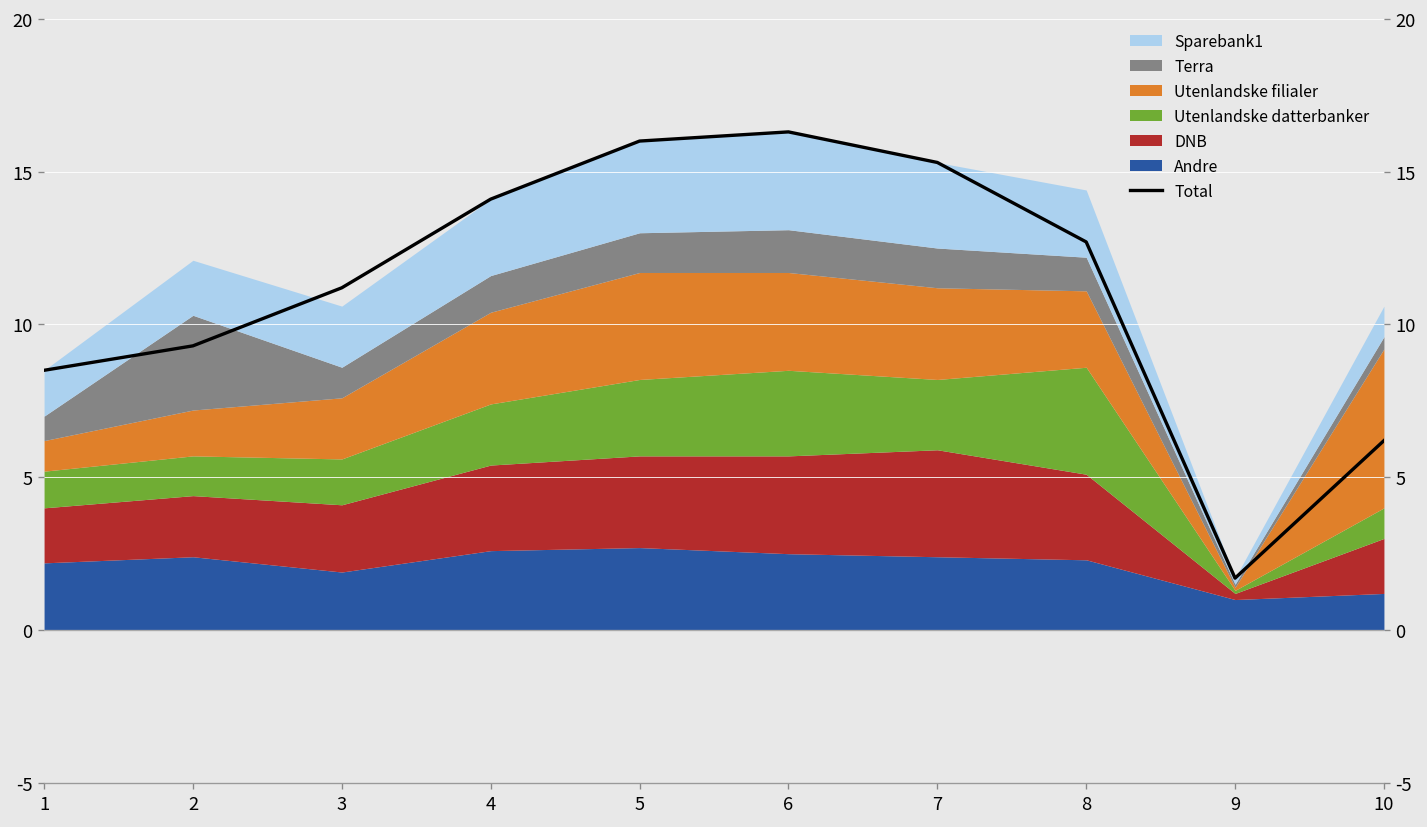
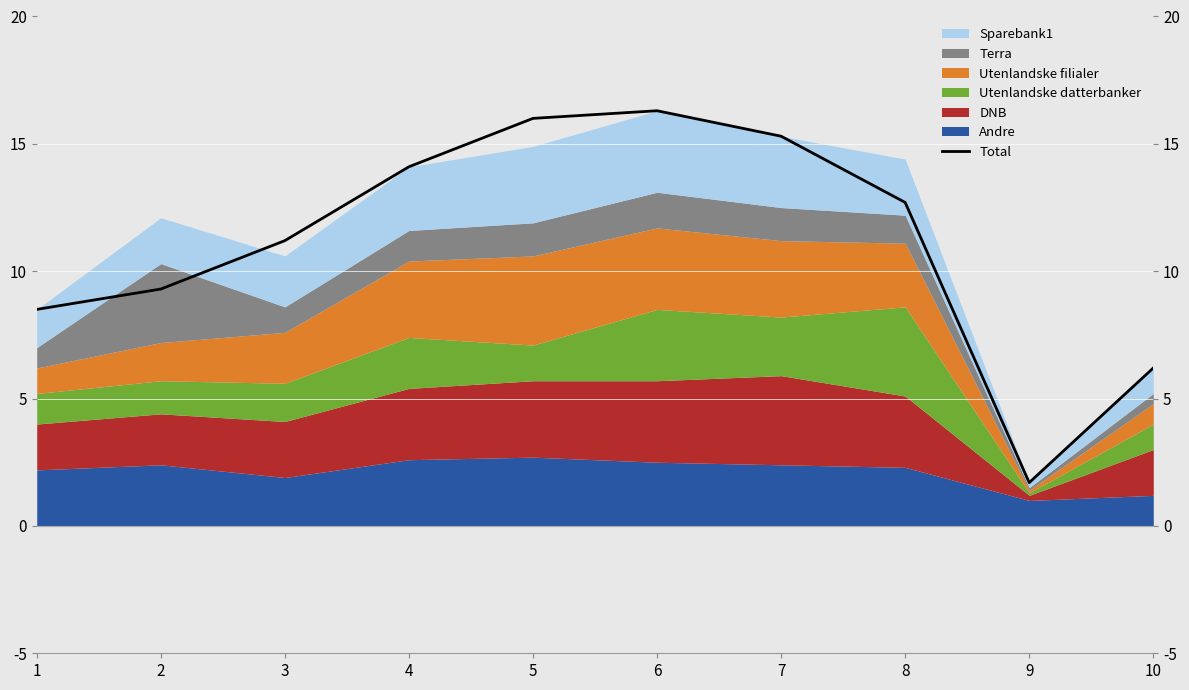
  {
    "Andre": {
      "1": 2.2,
      "2": 2.4,
      "3": 1.9,
      "4": 2.6,
      "5": 2.7,
      "6": 2.5,
      "7": 2.4,
      "8": 2.3,
      "9": 1.0,
      "10": 1.2
    },
    "Total": {
      "2": 9.3,
      "3": 11.2,
      "8": 12.7
    },
    "DNB": {
      "1": 1.8,
      "2": 2.0,
      "3": 2.2,
      "4": 2.8,
      "5": 3.0,
      "6": 3.2,
      "7": 3.5,
      "8": 2.8,
      "9": 0.2,
      "10": 1.8
    },
    "Utenlandske datterbanker": {
      "1": 1.2,
      "2": 1.3,
      "3": 1.5,
      "4": 2.0,
-     "5": 2.5,
+     "5": 1.4,
      "6": 2.8,
      "7": 2.3,
      "8": 3.5,
      "10": 1.0
    },
    "Utenlandske filialer": {
      "1": 1.0,
      "2": 1.5,
      "3": 2.0,
      "4": 3.0,
      "5": 3.5,
      "6": 3.2,
      "7": 3.0,
      "8": 2.5,
-     "10": 5.2
+     "10": 0.8
    },
    "Terra": {
      "1": 0.8,
      "2": 3.1,
      "3": 1.0,
      "4": 1.2,
      "5": 1.3,
      "6": 1.4,
      "7": 1.3,
      "8": 1.1,
      "9": 0.1,
      "10": 0.4
    },
    "Sparebank1": {
      "2": 1.8,
      "3": 2.0,
      "8": 2.2
    }
  }
